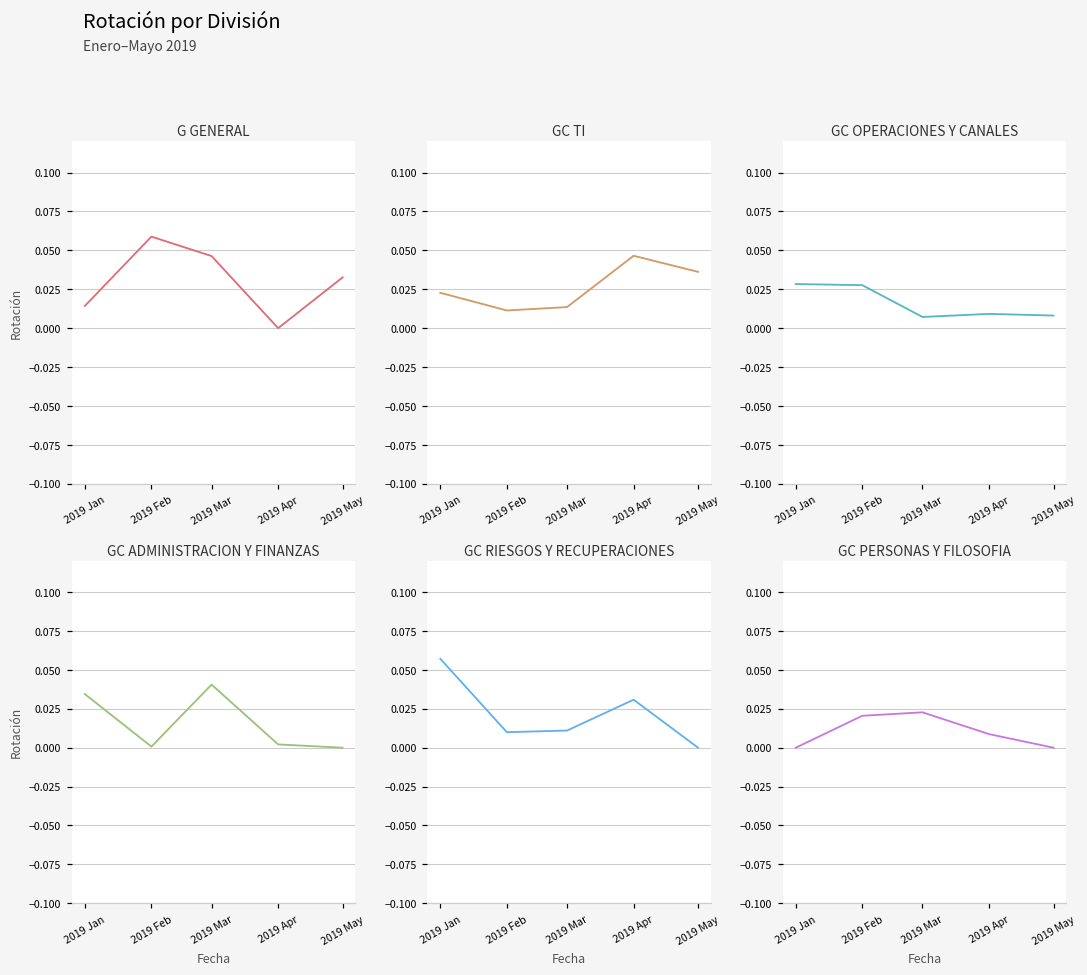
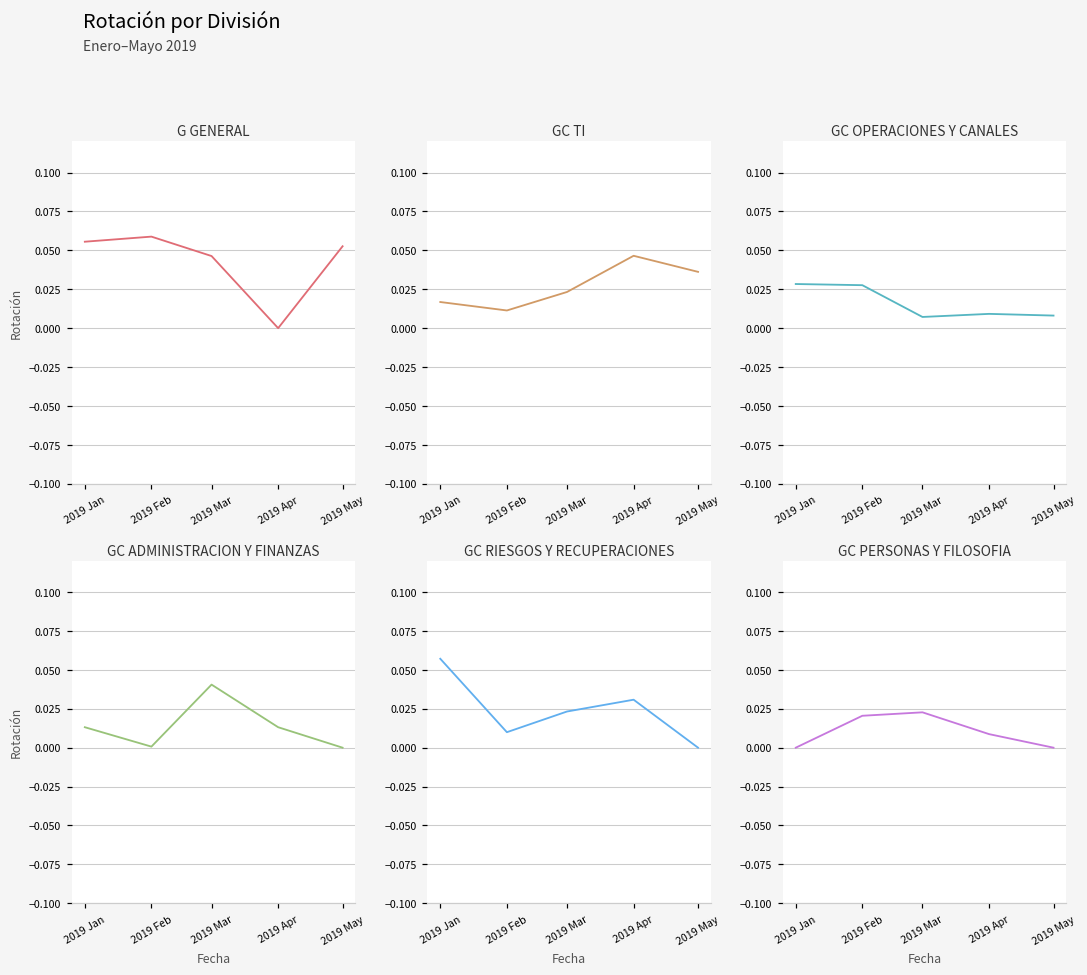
  {
    "G GENERAL": {
-     "2019 Jan": 0.014,
+     "2019 Jan": 0.056,
      "2019 Feb": 0.059,
      "2019 Mar": 0.046,
      "2019 Apr": 0.000,
-     "2019 May": 0.033
+     "2019 May": 0.053
    },
    "GC TI": {
-     "2019 Jan": 0.023,
+     "2019 Jan": 0.017,
      "2019 Feb": 0.011,
-     "2019 Mar": 0.014,
+     "2019 Mar": 0.023,
      "2019 Apr": 0.047,
      "2019 May": 0.036
    },
    "GC OPERACIONES Y CANALES": {
      "2019 Jan": 0.028,
      "2019 Feb": 0.028,
      "2019 Mar": 0.007,
      "2019 Apr": 0.009,
      "2019 May": 0.008
    },
    "GC ADMINISTRACION Y FINANZAS": {
-     "2019 Jan": 0.034,
+     "2019 Jan": 0.013,
      "2019 Feb": 0.001,
      "2019 Mar": 0.041,
-     "2019 Apr": 0.002,
+     "2019 Apr": 0.013,
      "2019 May": 0.000
    },
    "GC RIESGOS Y RECUPERACIONES": {
      "2019 Jan": 0.057,
      "2019 Feb": 0.010,
-     "2019 Mar": 0.011,
+     "2019 Mar": 0.023,
      "2019 Apr": 0.031,
      "2019 May": 0.000
    },
    "GC PERSONAS Y FILOSOFIA": {
      "2019 Jan": 0.000,
      "2019 Feb": 0.021,
      "2019 Mar": 0.023,
      "2019 Apr": 0.009,
      "2019 May": 0.000
    }
  }
